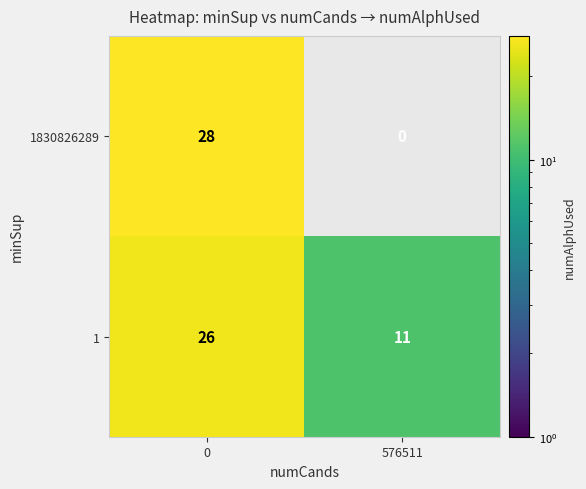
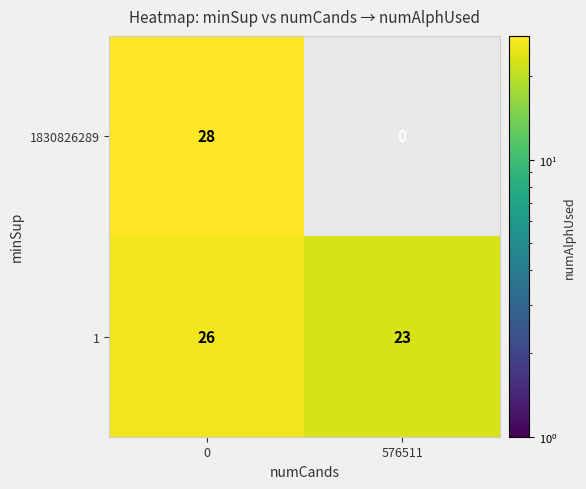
  {
    "1830826289": {
      "0": 28
    },
    "1": {
      "0": 26,
-     "576511": 11
+     "576511": 23
    }
  }
